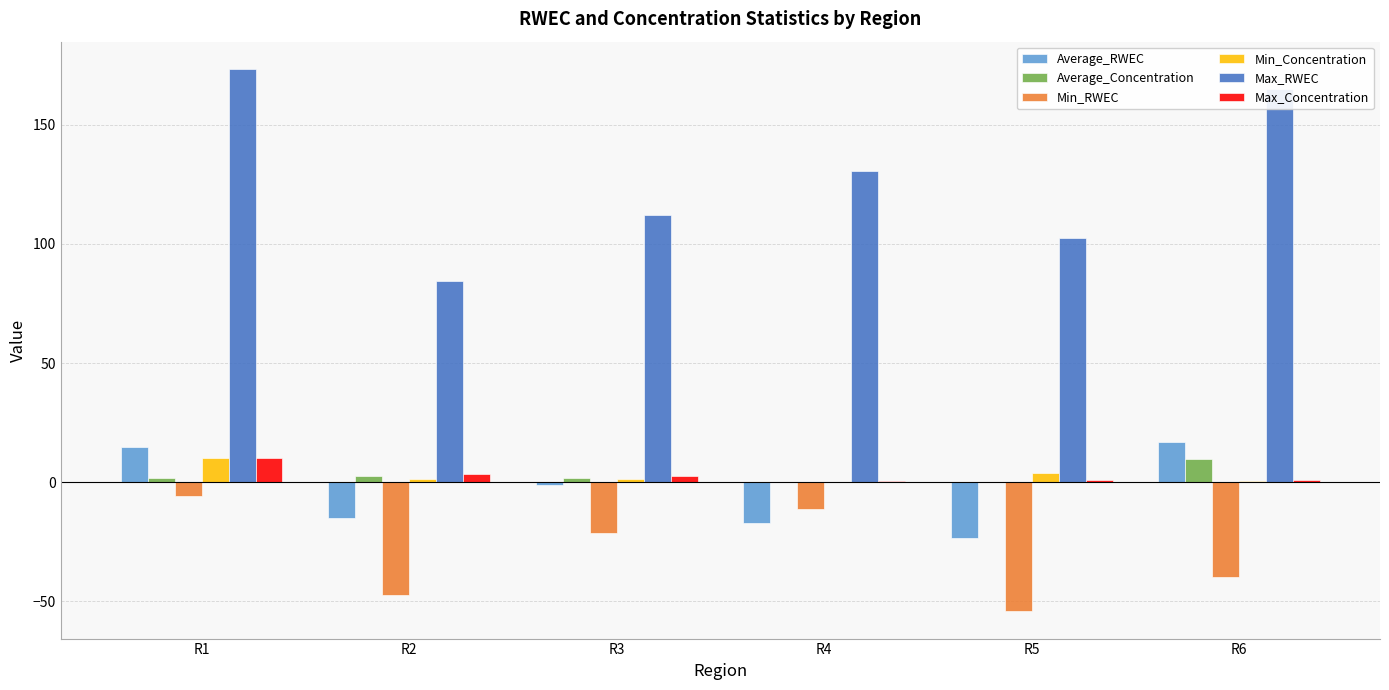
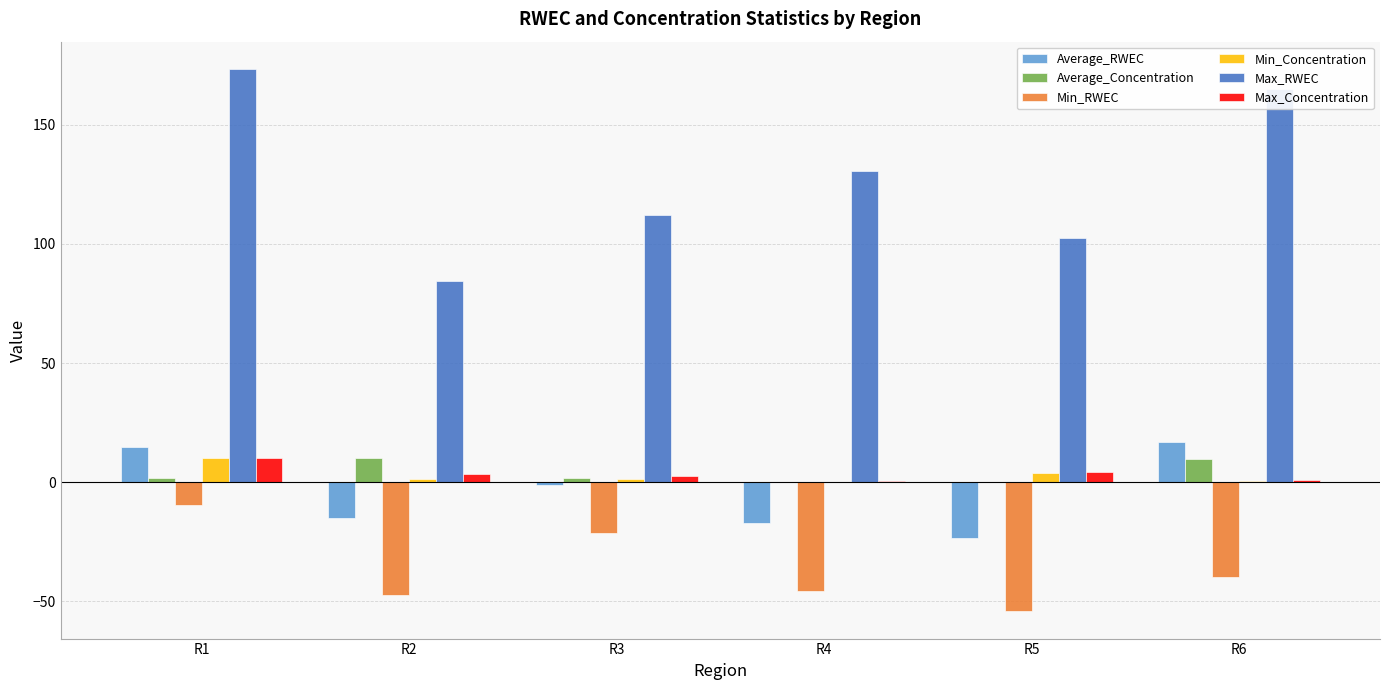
  {
    "Average_Concentration": {
      "R1": 2,
-     "R2": 3,
+     "R2": 10,
      "R3": 2,
      "R6": 10
    },
    "Min_RWEC": {
-     "R1": -6,
+     "R1": -9,
      "R2": -47,
      "R3": -21,
-     "R4": -11,
+     "R4": -46,
      "R5": -54,
      "R6": -40
    },
    "Min_Concentration": {
      "R1": 10,
      "R2": 2,
      "R3": 1,
      "R5": 4
    },
    "Max_Concentration": {
      "R1": 10,
      "R2": 4,
      "R3": 3,
-     "R5": 1
+     "R5": 4
    }
  }
